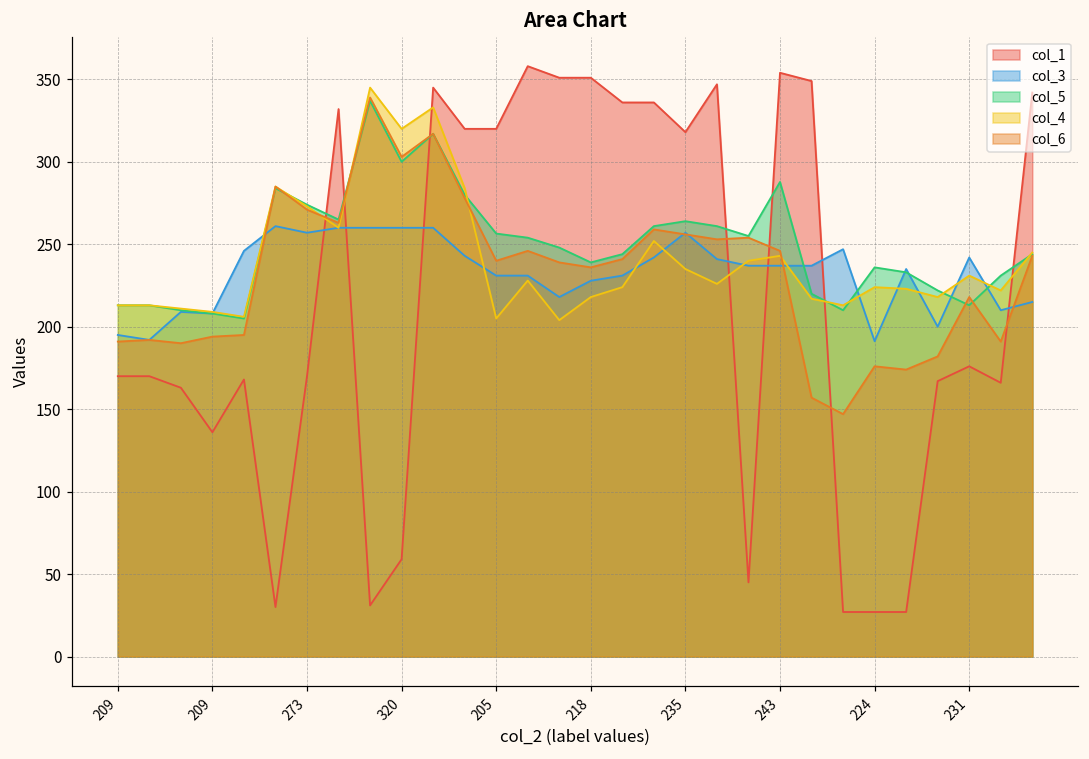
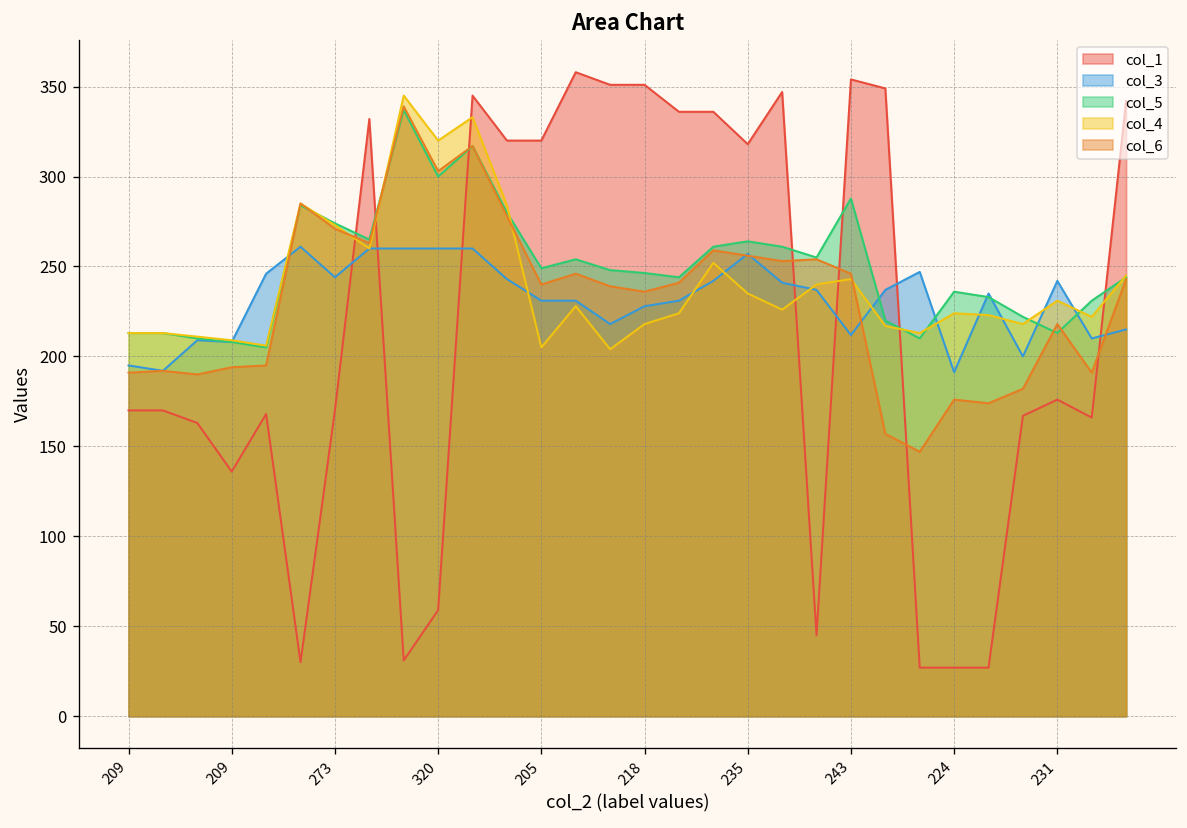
  {
    "col_3": {
-     "273": 257,
+     "273": 244,
      "320": 260,
      "205": 231,
      "218": 228,
-     "243": 237,
+     "243": 212,
      "224": 191,
      "231": 242
    },
    "col_5": {
      "320": 300,
-     "205": 257,
-     "218": 239,
+     "205": 249,
+     "218": 246,
      "235": 264,
      "243": 288,
      "224": 236,
      "231": 213
    }
  }
